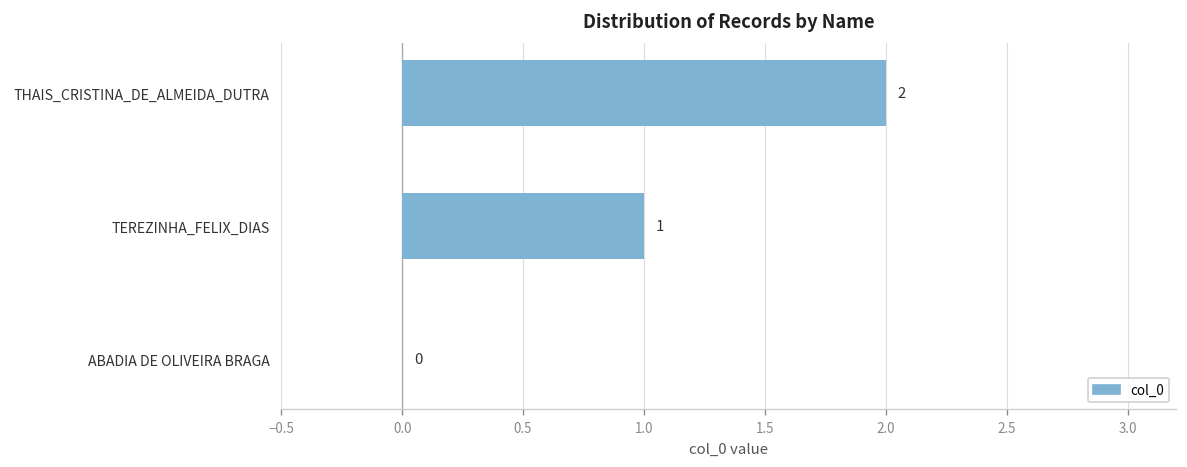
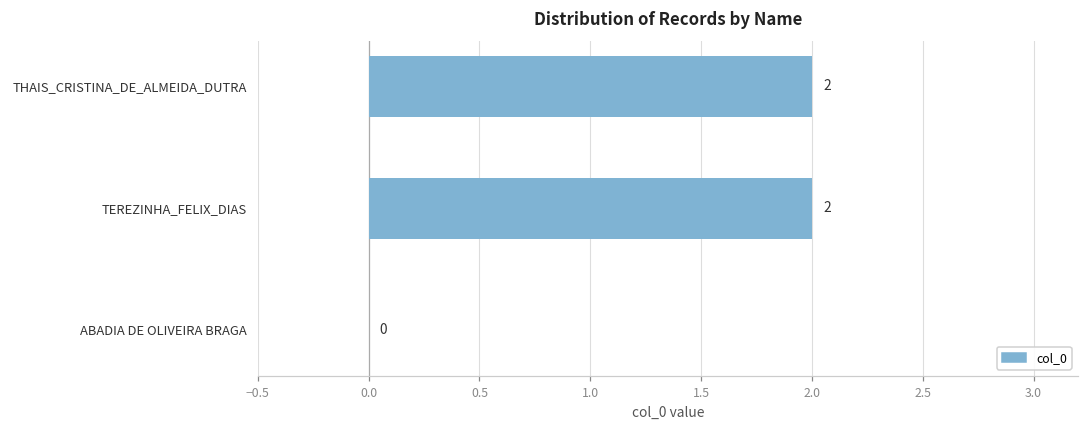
  {
    "THAIS_CRISTINA_DE_ALMEIDA_DUTRA": 2,
-   "TEREZINHA_FELIX_DIAS": 1,
+   "TEREZINHA_FELIX_DIAS": 2,
    "ABADIA DE OLIVEIRA BRAGA": 0
  }
